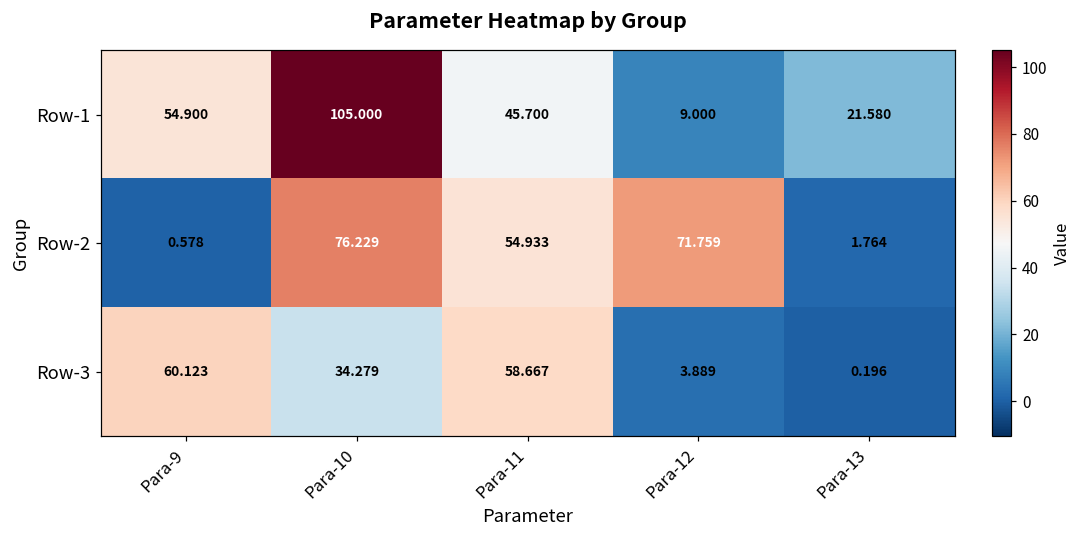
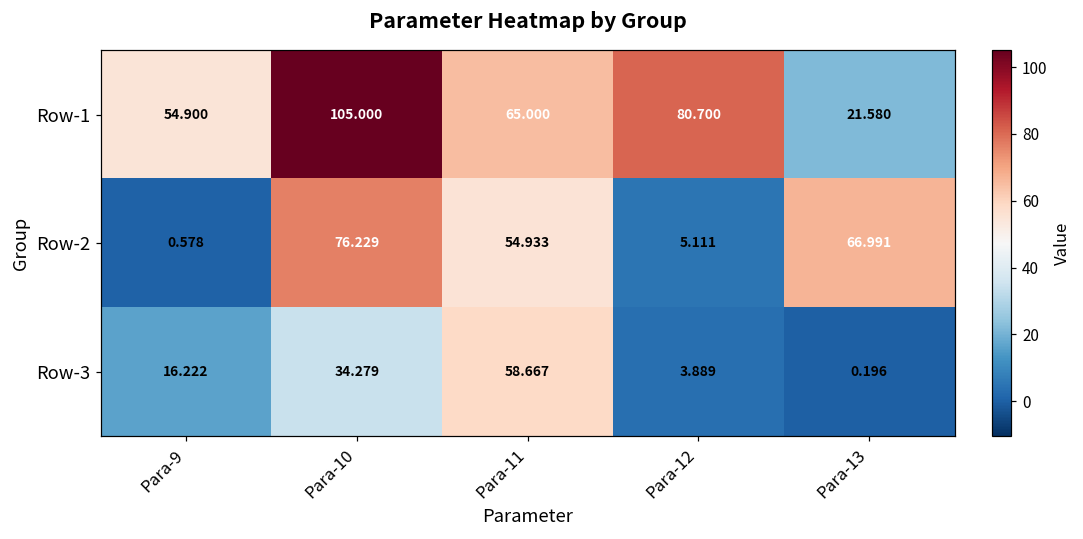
  {
    "Row-1": {
      "Para-9": 54.900,
      "Para-10": 105.000,
-     "Para-11": 45.700,
-     "Para-12": 9.000,
+     "Para-11": 65.000,
+     "Para-12": 80.700,
      "Para-13": 21.580
    },
    "Row-2": {
      "Para-9": 0.578,
      "Para-10": 76.229,
      "Para-11": 54.933,
-     "Para-12": 71.759,
-     "Para-13": 1.764
+     "Para-12": 5.111,
+     "Para-13": 66.991
    },
    "Row-3": {
-     "Para-9": 60.123,
+     "Para-9": 16.222,
      "Para-10": 34.279,
      "Para-11": 58.667,
      "Para-12": 3.889,
      "Para-13": 0.196
    }
  }
